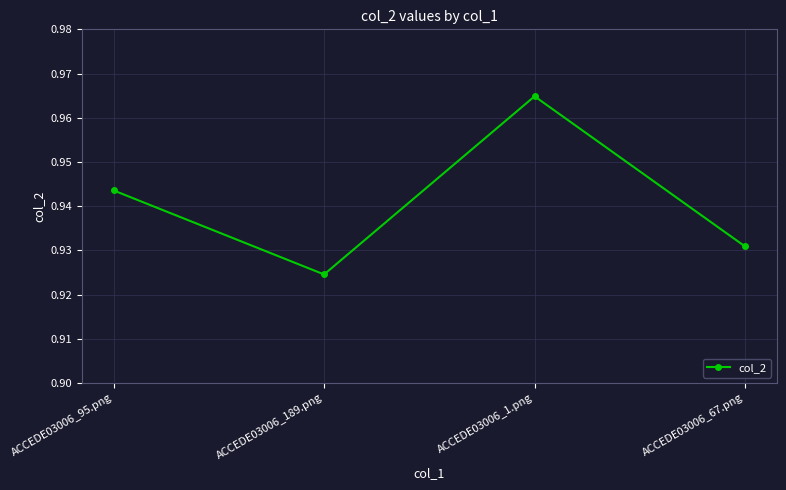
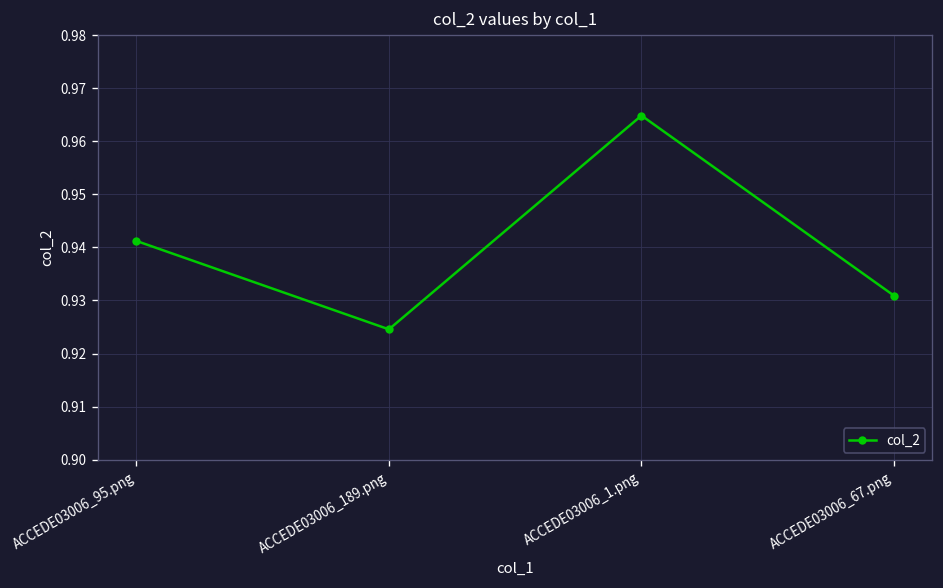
  {
-   "ACCEDE03006_95.png": 0.944,
+   "ACCEDE03006_95.png": 0.941,
    "ACCEDE03006_189.png": 0.925,
    "ACCEDE03006_1.png": 0.965,
    "ACCEDE03006_67.png": 0.931
  }
